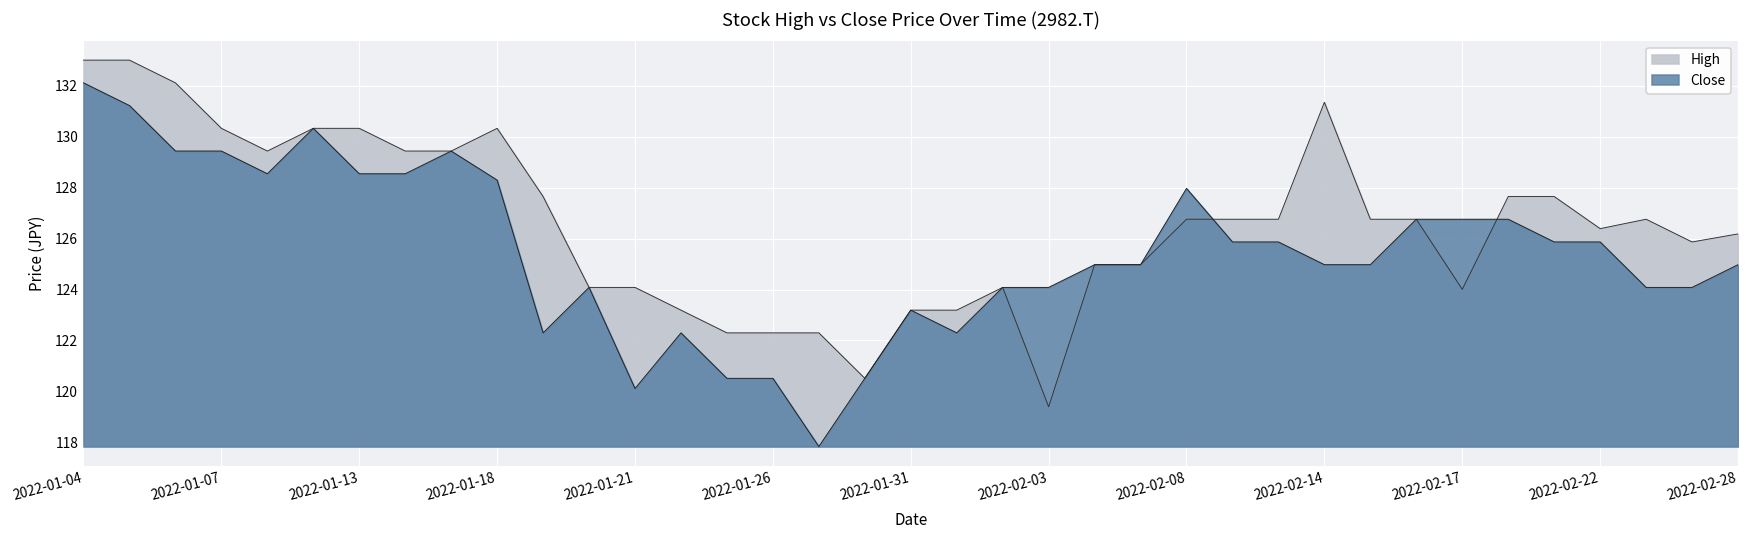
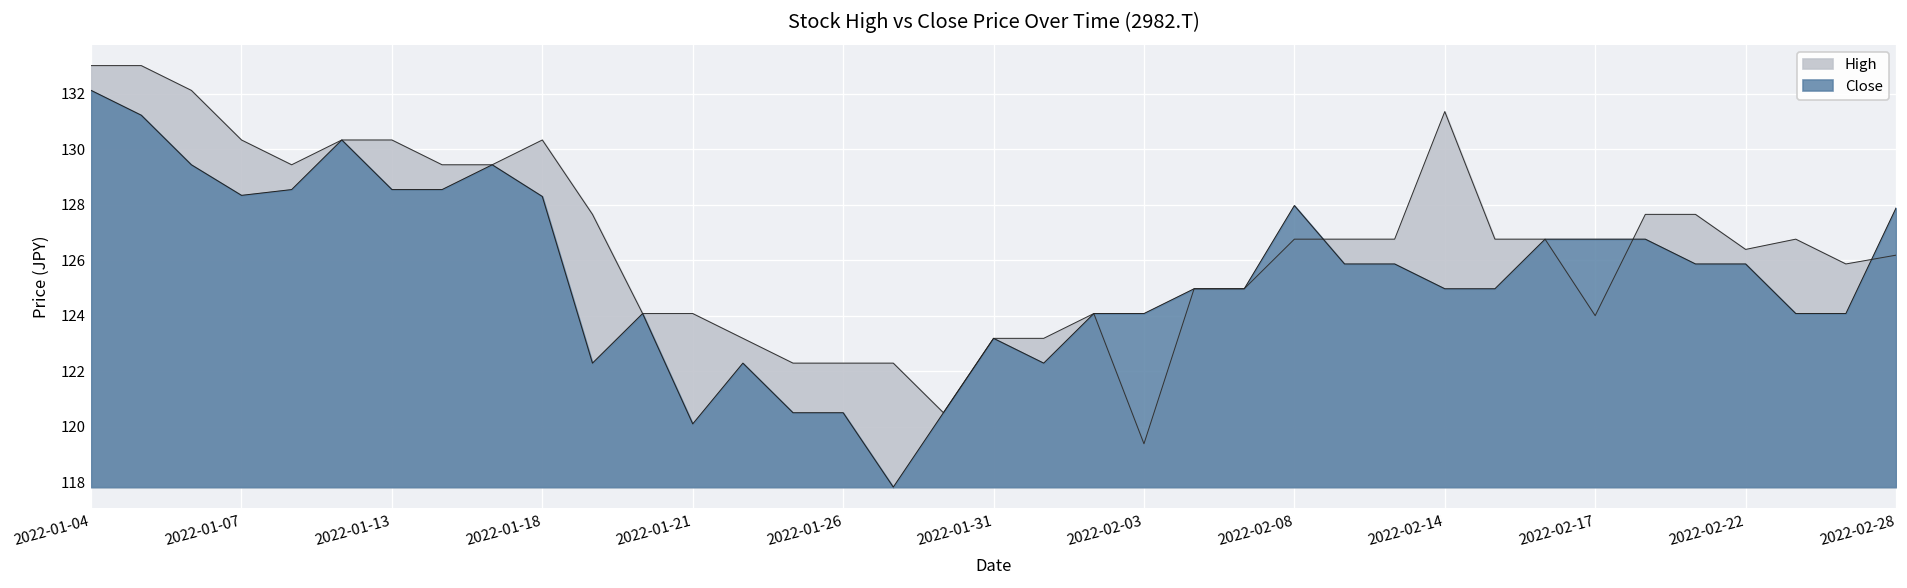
  {
    "High": {
      "2022-01-04": 133.0,
      "2022-01-07": 130.3,
      "2022-01-13": 130.3,
      "2022-01-18": 130.3,
      "2022-01-21": 124.1,
      "2022-01-26": 122.3,
      "2022-02-03": 119.4,
      "2022-02-08": 126.8,
      "2022-02-14": 131.4,
      "2022-02-17": 124.0,
      "2022-02-22": 126.4,
      "2022-02-28": 126.2
    },
    "Close": {
      "2022-01-04": 132.1,
-     "2022-01-07": 129.4,
+     "2022-01-07": 128.3,
      "2022-01-13": 128.5,
      "2022-01-18": 128.3,
      "2022-01-21": 120.1,
      "2022-01-26": 120.5,
      "2022-02-03": 124.1,
      "2022-02-08": 128.0,
      "2022-02-14": 125.0,
      "2022-02-17": 126.8,
      "2022-02-22": 125.9,
-     "2022-02-28": 125.0
+     "2022-02-28": 127.9
    }
  }
